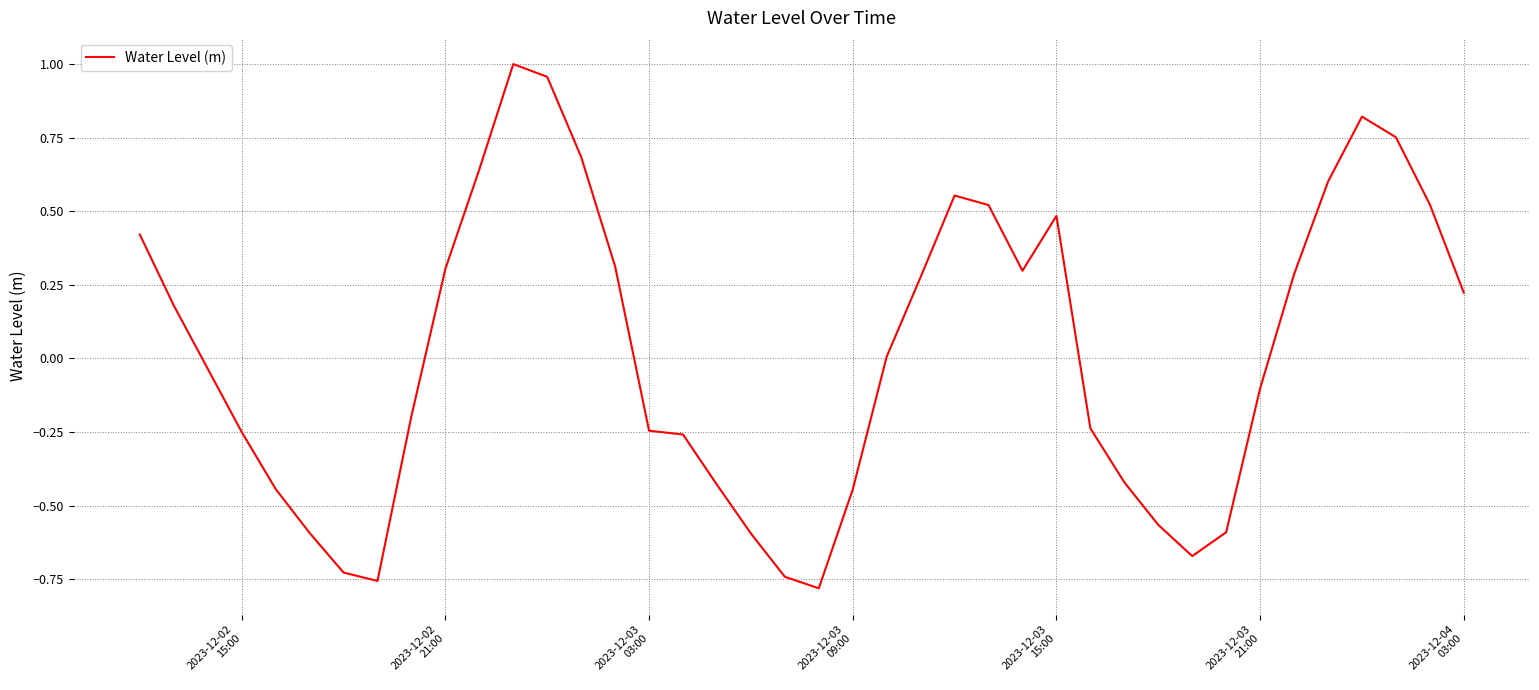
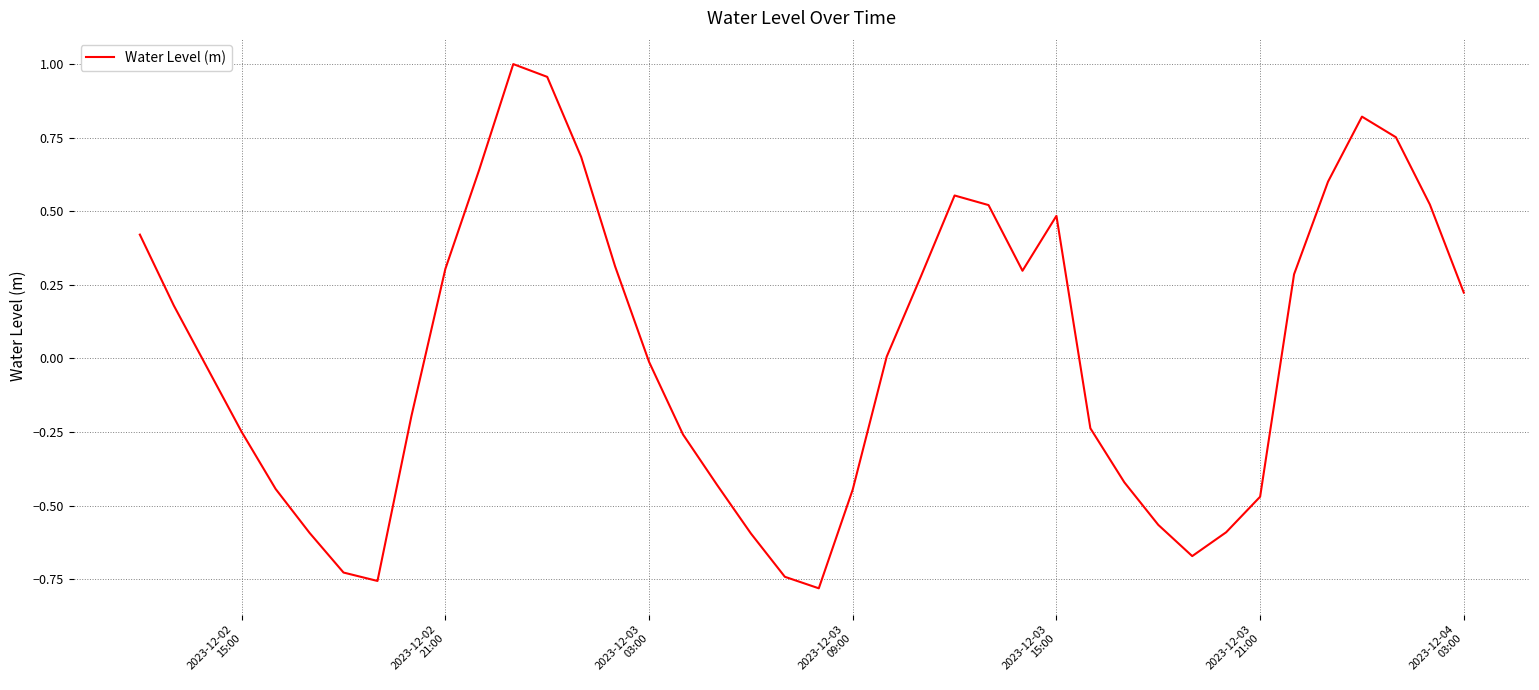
  {
    "2023-12-02 15:00": -0.25,
    "2023-12-02 21:00": 0.30,
-   "2023-12-03 03:00": -0.25,
+   "2023-12-03 03:00": -0.01,
    "2023-12-03 09:00": -0.45,
    "2023-12-03 15:00": 0.48,
-   "2023-12-03 21:00": -0.10,
+   "2023-12-03 21:00": -0.47,
    "2023-12-04 03:00": 0.22
  }
